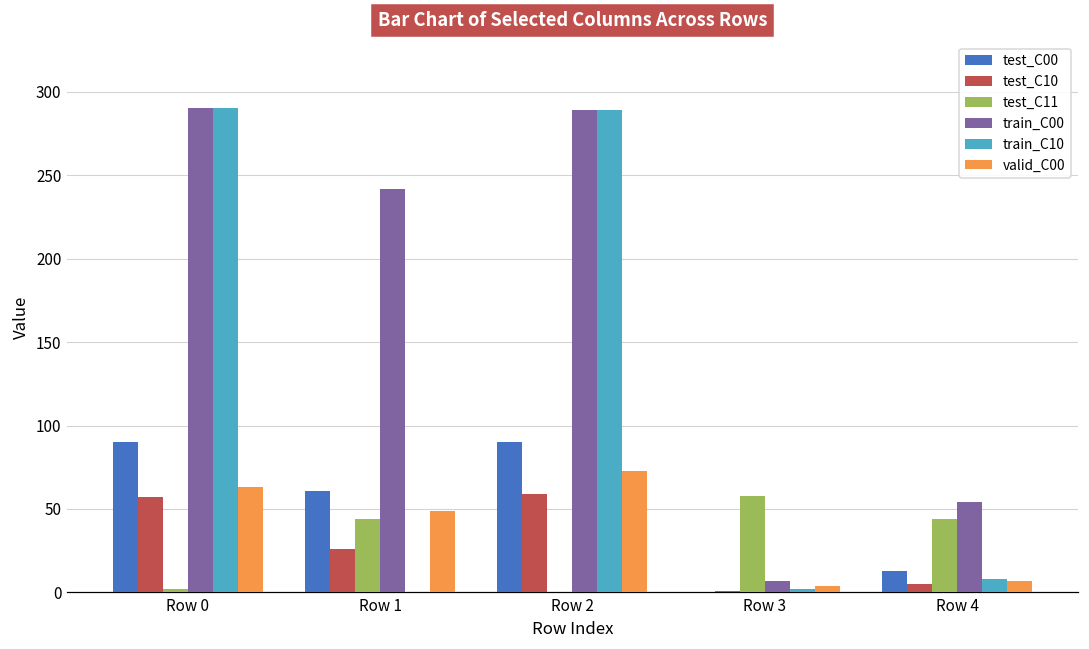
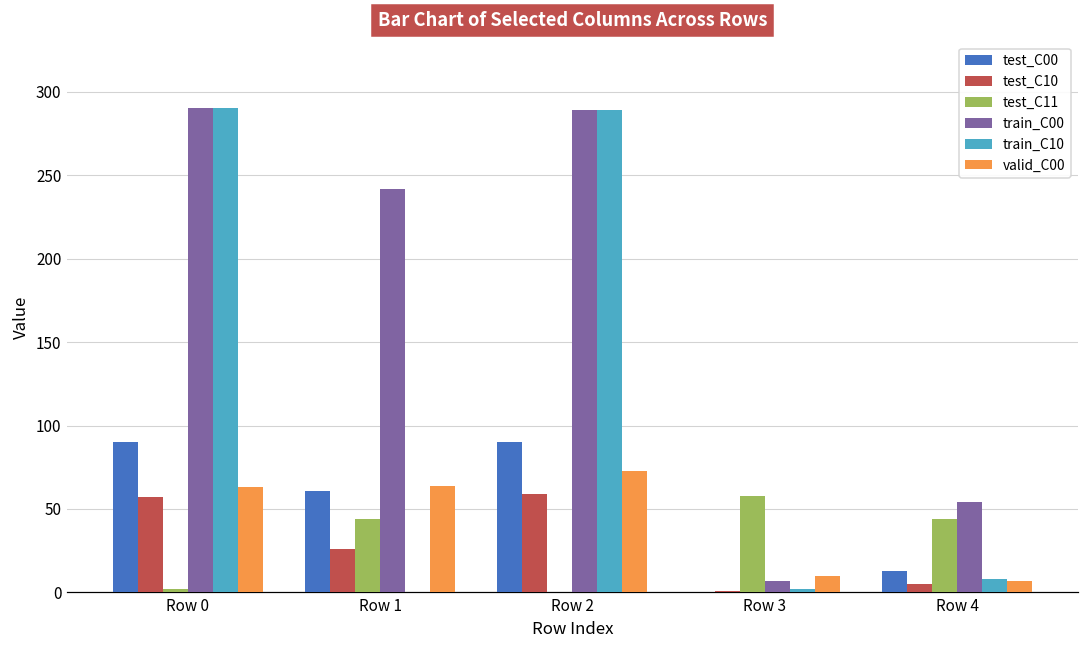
  {
    "test_C10": {
      "Row 0": 57,
      "Row 1": 26,
      "Row 2": 59,
      "Row 4": 5
    },
    "test_C11": {
      "Row 0": 2,
      "Row 1": 44,
      "Row 2": 0,
      "Row 3": 58,
      "Row 4": 44
    },
    "train_C00": {
      "Row 0": 290,
      "Row 1": 242,
      "Row 2": 289,
      "Row 3": 7,
      "Row 4": 54
    },
    "valid_C00": {
      "Row 0": 63,
-     "Row 1": 49,
+     "Row 1": 64,
      "Row 2": 73,
-     "Row 3": 4,
+     "Row 3": 10,
      "Row 4": 7
    }
  }
